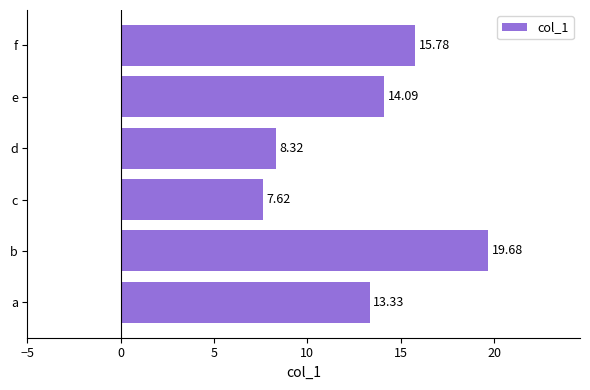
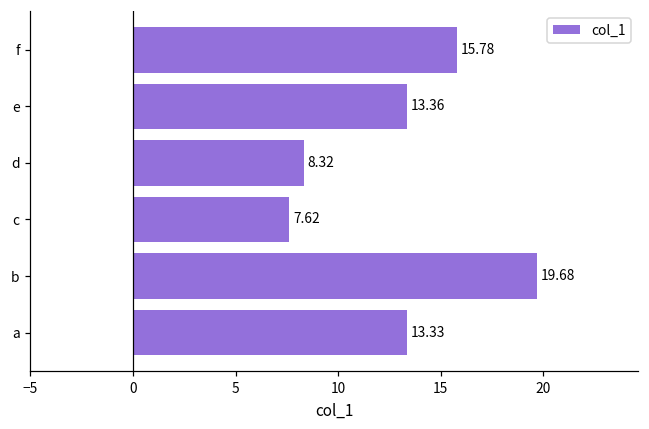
  {
    "f": 15.78,
-   "e": 14.09,
+   "e": 13.36,
    "d": 8.32,
    "c": 7.62,
    "b": 19.68,
    "a": 13.33
  }
